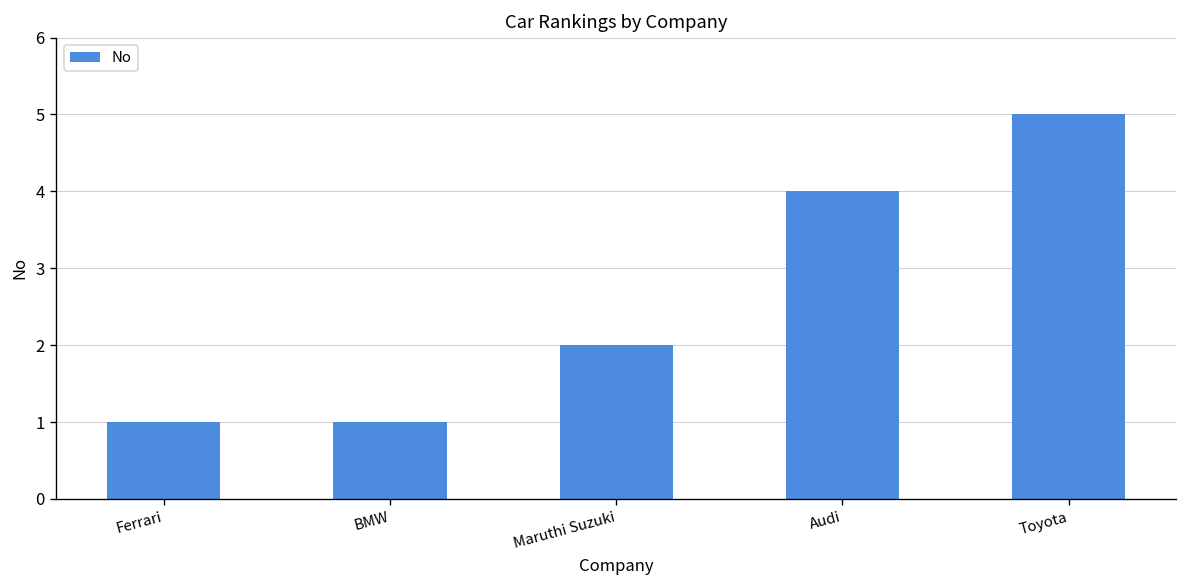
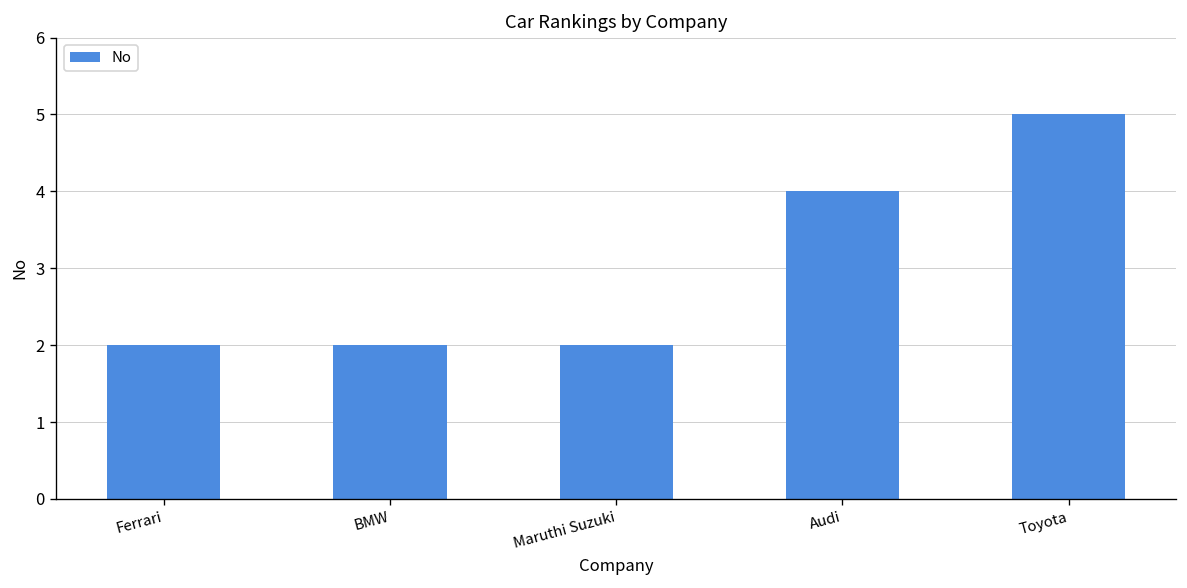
  {
-   "Ferrari": 1,
-   "BMW": 1,
+   "Ferrari": 2,
+   "BMW": 2,
    "Maruthi Suzuki": 2,
    "Audi": 4,
    "Toyota": 5
  }
